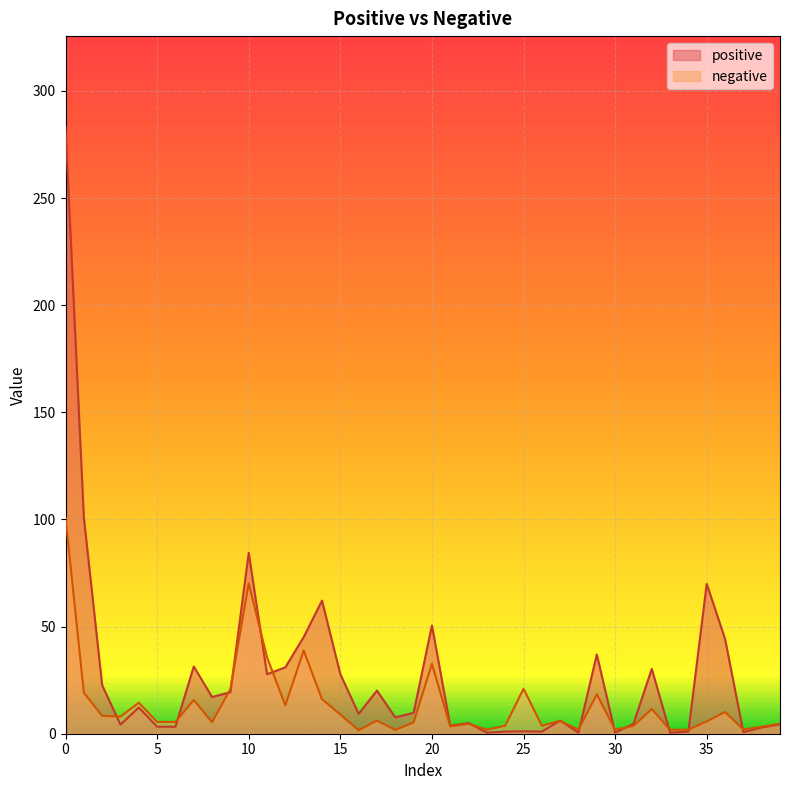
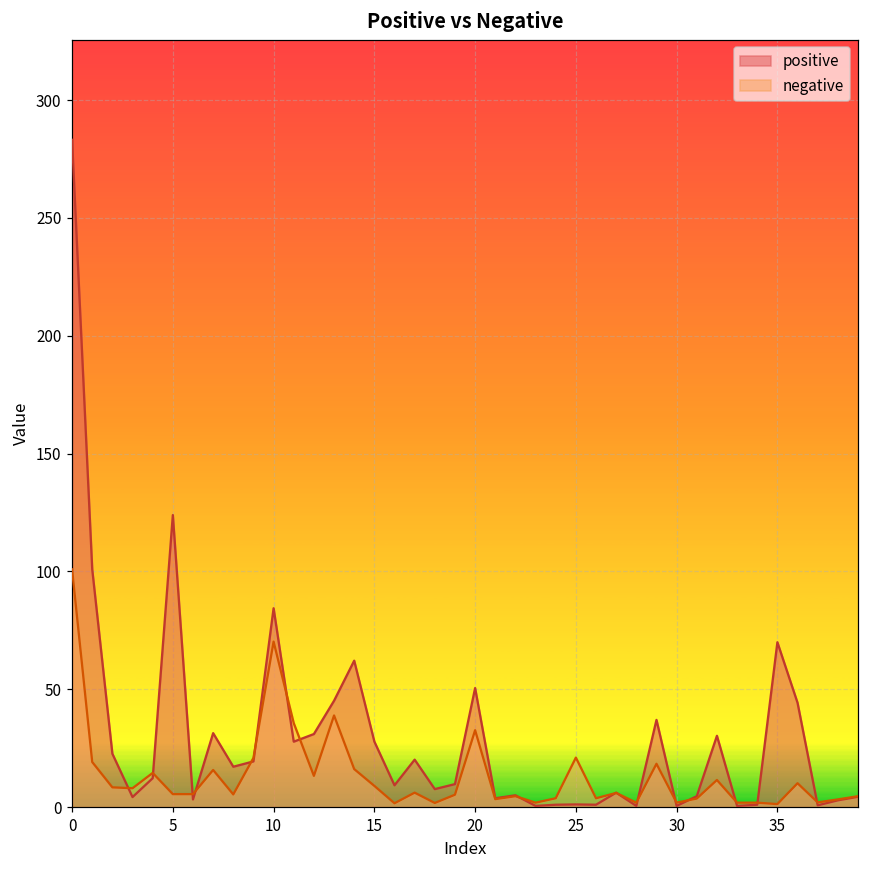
  {
    "positive": {
      "0": 283,
-     "5": 3,
+     "5": 124,
      "10": 84,
      "15": 28,
      "20": 51,
      "25": 1,
      "30": 1,
      "35": 70
    },
    "negative": {
      "0": 101,
      "5": 6,
      "10": 70,
      "15": 9,
      "20": 33,
      "25": 21,
      "30": 2,
-     "35": 6
+     "35": 1
    }
  }
